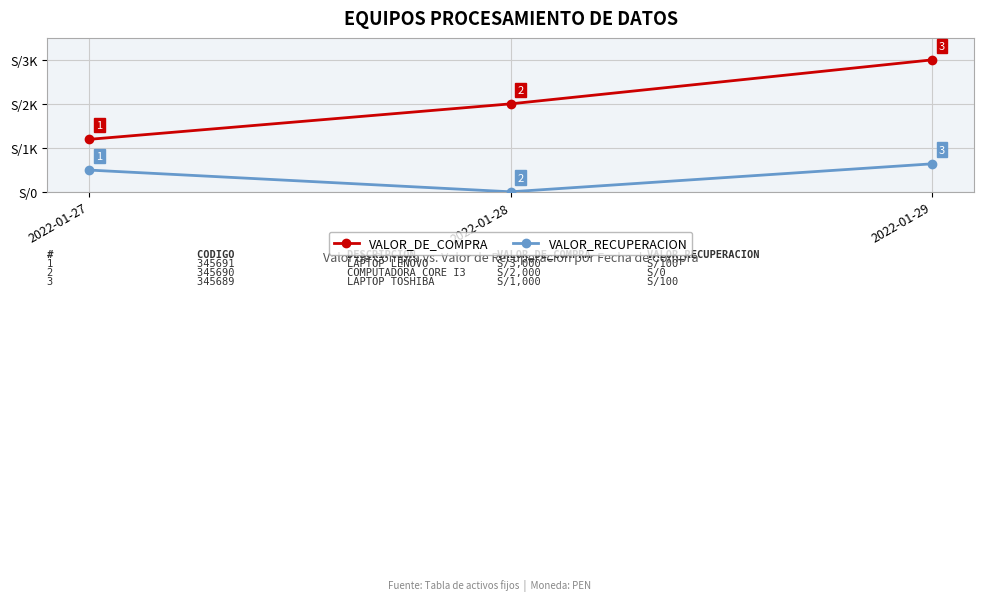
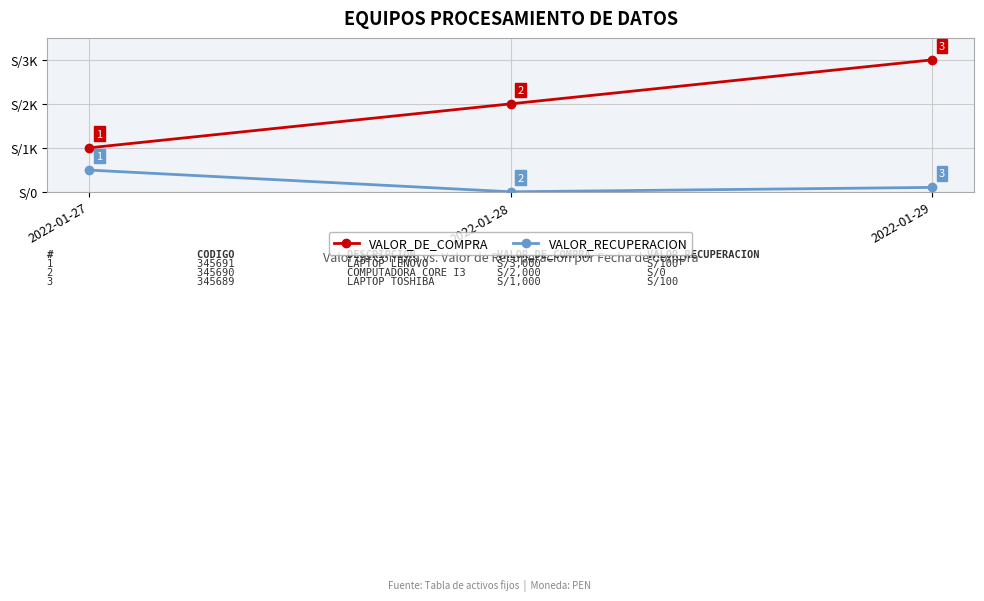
  {
    "VALOR_DE_COMPRA": {
-     "2022-01-27": "S/1200"
+     "2022-01-27": "S/1000"
    },
    "VALOR_RECUPERACION": {
      "2022-01-27": "S/500",
-     "2022-01-29": "S/600"
+     "2022-01-29": "S/100"
    }
  }
